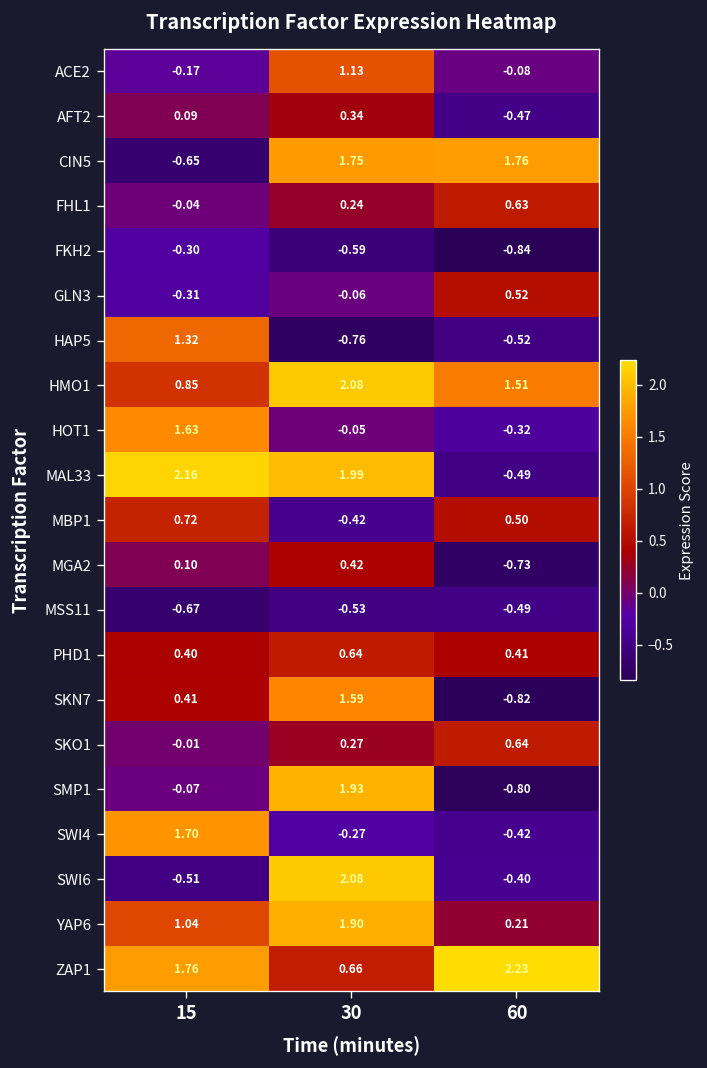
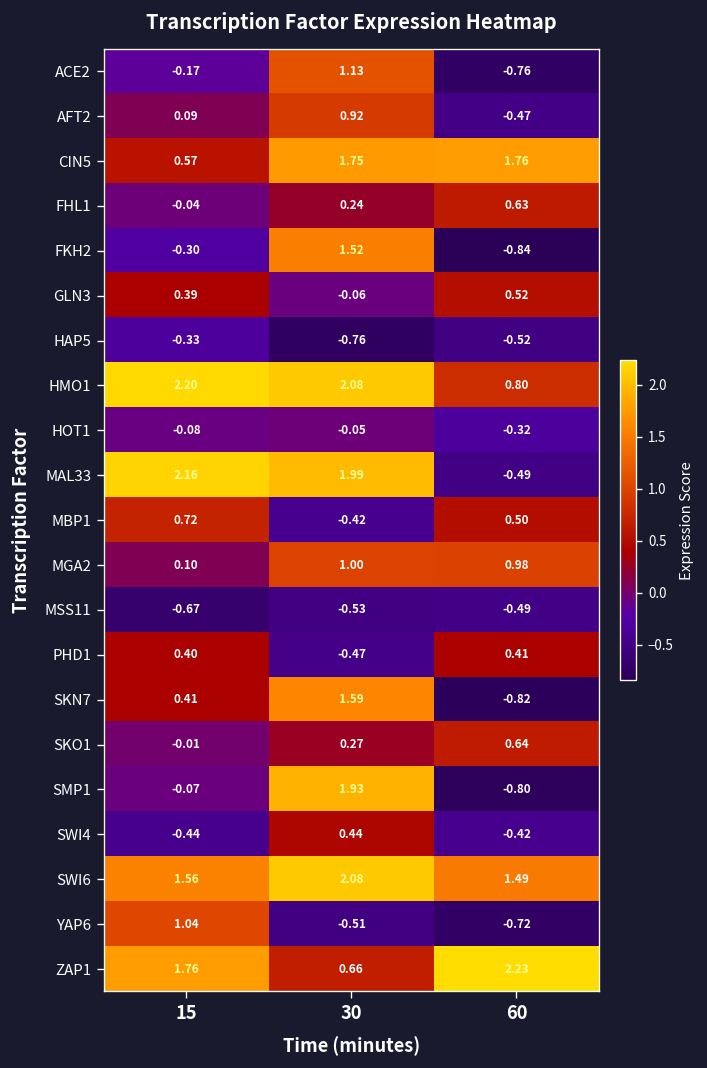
  {
    "ACE2": {
      "15": -0.17,
      "30": 1.13,
-     "60": -0.08
+     "60": -0.76
    },
    "AFT2": {
      "15": 0.09,
-     "30": 0.34,
+     "30": 0.92,
      "60": -0.47
    },
    "CIN5": {
-     "15": -0.65,
+     "15": 0.57,
      "30": 1.75,
      "60": 1.76
    },
    "FHL1": {
      "15": -0.04,
      "30": 0.24,
      "60": 0.63
    },
    "FKH2": {
      "15": -0.30,
-     "30": -0.59,
+     "30": 1.52,
      "60": -0.84
    },
    "GLN3": {
-     "15": -0.31,
+     "15": 0.39,
      "30": -0.06,
      "60": 0.52
    },
    "HAP5": {
-     "15": 1.32,
+     "15": -0.33,
      "30": -0.76,
      "60": -0.52
    },
    "HMO1": {
-     "15": 0.85,
+     "15": 2.20,
      "30": 2.08,
-     "60": 1.51
+     "60": 0.80
    },
    "HOT1": {
-     "15": 1.63,
+     "15": -0.08,
      "30": -0.05,
      "60": -0.32
    },
    "MAL33": {
      "15": 2.16,
      "30": 1.99,
      "60": -0.49
    },
    "MBP1": {
      "15": 0.72,
      "30": -0.42,
      "60": 0.50
    },
    "MGA2": {
      "15": 0.10,
-     "30": 0.42,
-     "60": -0.73
+     "30": 1.00,
+     "60": 0.98
    },
    "MSS11": {
      "15": -0.67,
      "30": -0.53,
      "60": -0.49
    },
    "PHD1": {
      "15": 0.40,
-     "30": 0.64,
+     "30": -0.47,
      "60": 0.41
    },
    "SKN7": {
      "15": 0.41,
      "30": 1.59,
      "60": -0.82
    },
    "SKO1": {
      "15": -0.01,
      "30": 0.27,
      "60": 0.64
    },
    "SMP1": {
      "15": -0.07,
      "30": 1.93,
      "60": -0.80
    },
    "SWI4": {
-     "15": 1.70,
-     "30": -0.27,
+     "15": -0.44,
+     "30": 0.44,
      "60": -0.42
    },
    "SWI6": {
-     "15": -0.51,
+     "15": 1.56,
      "30": 2.08,
-     "60": -0.40
+     "60": 1.49
    },
    "YAP6": {
      "15": 1.04,
-     "30": 1.90,
-     "60": 0.21
+     "30": -0.51,
+     "60": -0.72
    },
    "ZAP1": {
      "15": 1.76,
      "30": 0.66,
      "60": 2.23
    }
  }
